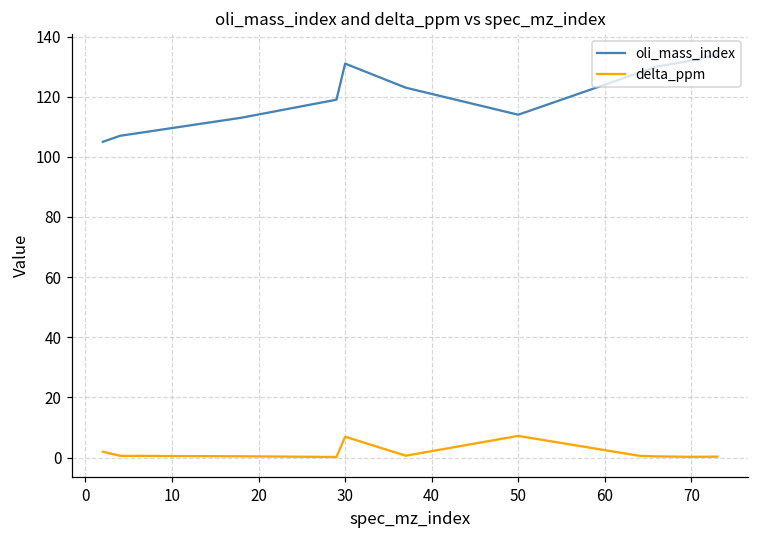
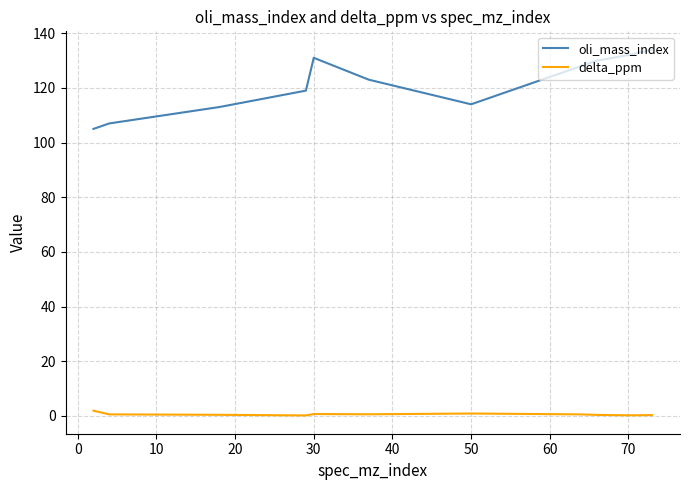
  {
    "oli_mass_index": {
      "30": 131,
      "50": 114
    },
    "delta_ppm": {
-     "30": 7,
-     "50": 7,
+     "30": 1,
+     "50": 1,
      "70": 0
    }
  }
